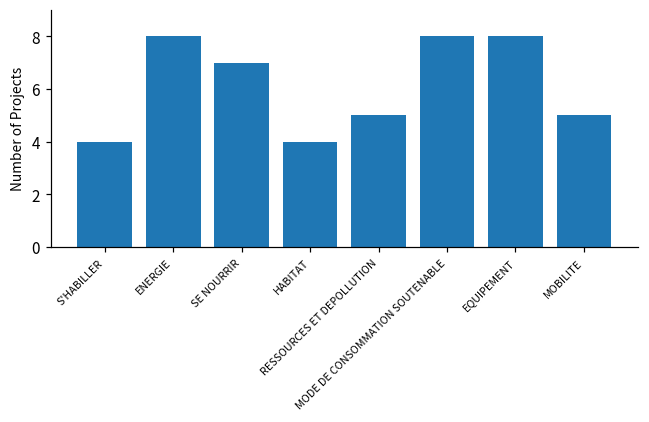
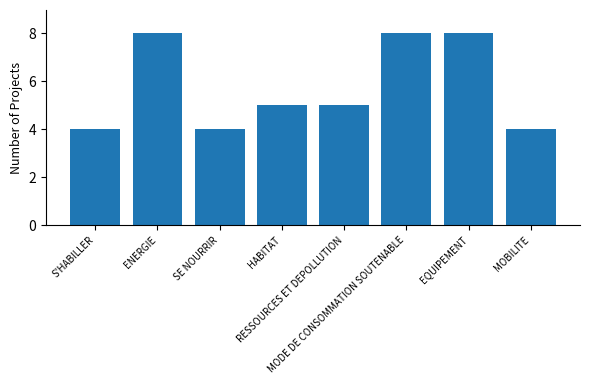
  {
    "S'HABILLER": 4,
    "ENERGIE": 8,
-   "SE NOURRIR": 7,
-   "HABITAT": 4,
+   "SE NOURRIR": 4,
+   "HABITAT": 5,
    "RESSOURCES ET DEPOLLUTION": 5,
    "MODE DE CONSOMMATION SOUTENABLE": 8,
    "EQUIPEMENT": 8,
-   "MOBILITE": 5
+   "MOBILITE": 4
  }
